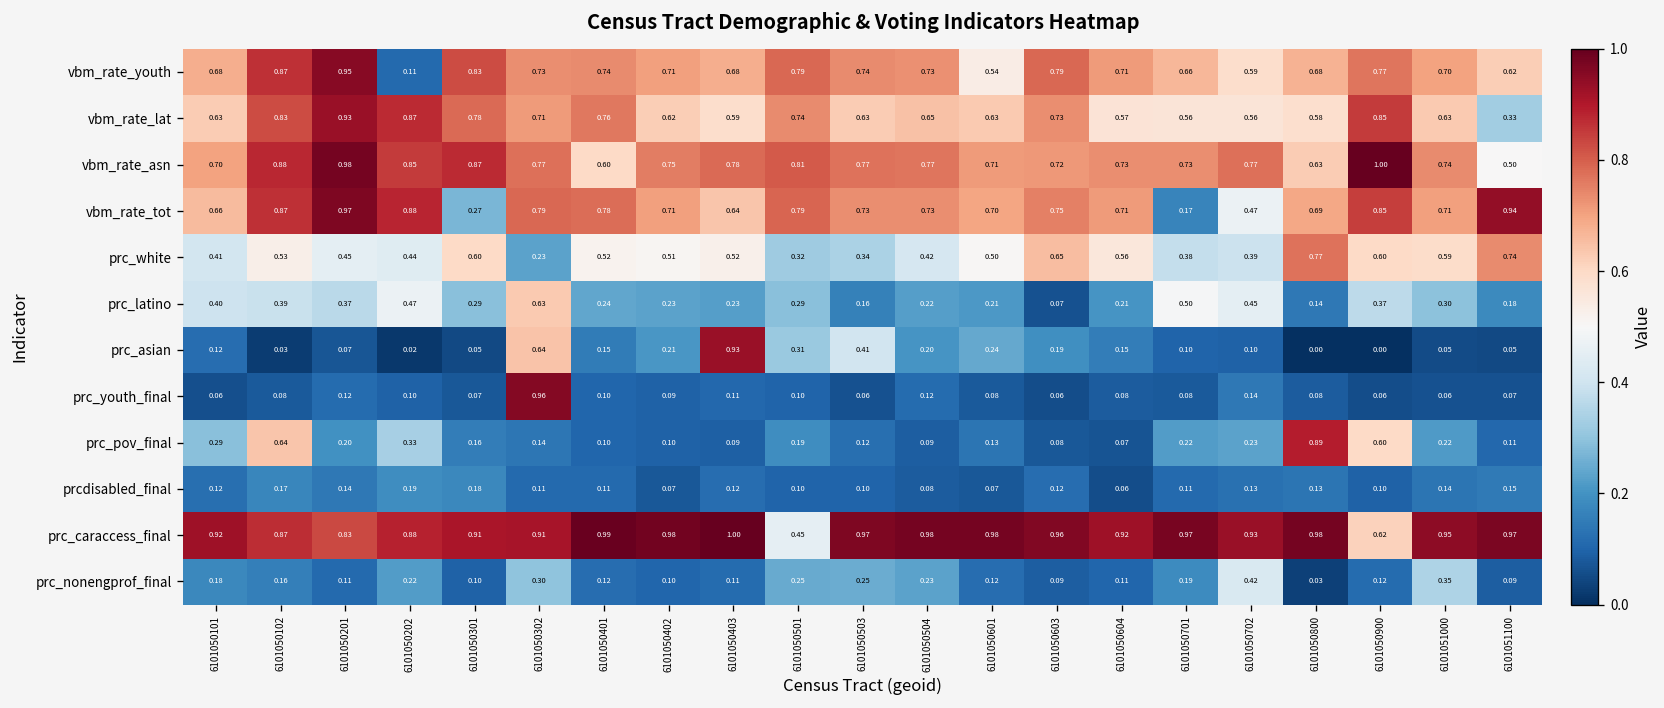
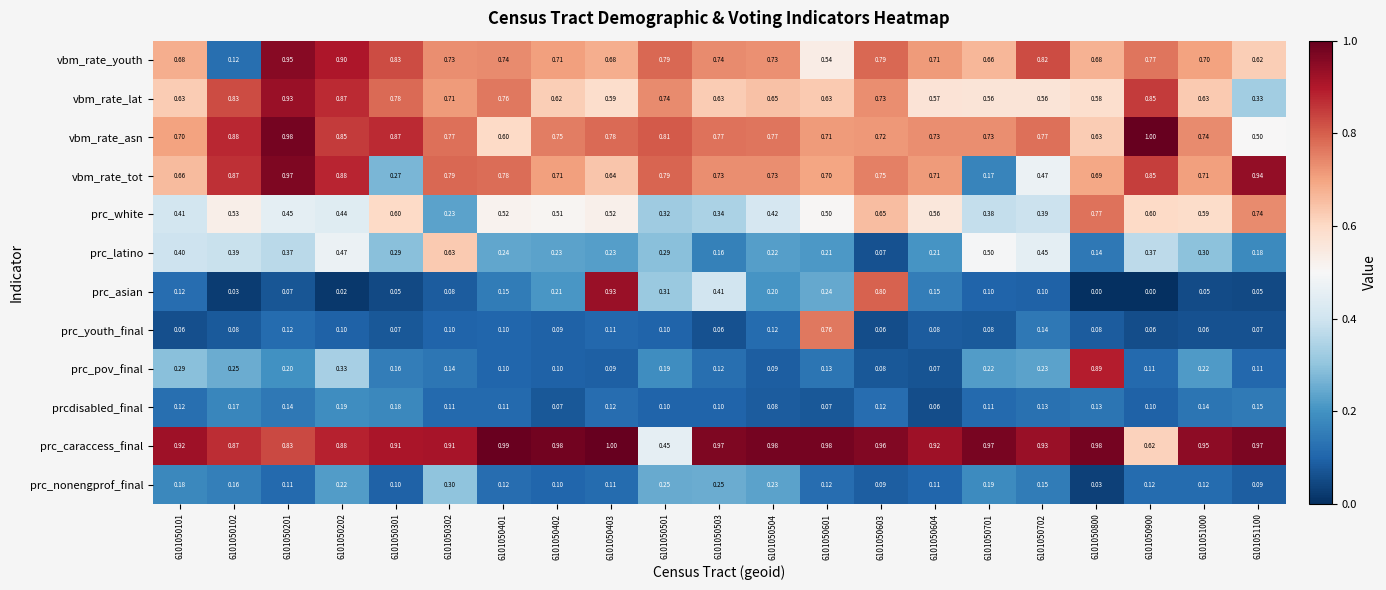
  {
    "vbm_rate_youth": {
      "6101050101": 0.68,
-     "6101050102": 0.87,
+     "6101050102": 0.12,
      "6101050201": 0.95,
-     "6101050202": 0.11,
+     "6101050202": 0.90,
      "6101050301": 0.83,
      "6101050302": 0.73,
      "6101050401": 0.74,
      "6101050402": 0.71,
      "6101050403": 0.68,
      "6101050501": 0.79,
      "6101050503": 0.74,
      "6101050504": 0.73,
      "6101050601": 0.54,
      "6101050603": 0.79,
      "6101050604": 0.71,
      "6101050701": 0.66,
-     "6101050702": 0.59,
+     "6101050702": 0.82,
      "6101050800": 0.68,
      "6101050900": 0.77,
      "6101051000": 0.70,
      "6101051100": 0.62
    },
    "prc_asian": {
      "6101050101": 0.12,
      "6101050102": 0.03,
      "6101050201": 0.07,
      "6101050202": 0.02,
      "6101050301": 0.05,
-     "6101050302": 0.64,
+     "6101050302": 0.08,
      "6101050401": 0.15,
      "6101050402": 0.21,
      "6101050403": 0.93,
      "6101050501": 0.31,
      "6101050503": 0.41,
      "6101050504": 0.20,
      "6101050601": 0.24,
-     "6101050603": 0.19,
+     "6101050603": 0.80,
      "6101050604": 0.15,
      "6101050701": 0.10,
      "6101050702": 0.10,
      "6101050800": 0.00,
      "6101050900": 0.00,
      "6101051000": 0.05,
      "6101051100": 0.05
    },
    "prc_youth_final": {
      "6101050101": 0.06,
      "6101050102": 0.08,
      "6101050201": 0.12,
      "6101050202": 0.10,
      "6101050301": 0.07,
-     "6101050302": 0.96,
+     "6101050302": 0.10,
      "6101050401": 0.10,
      "6101050402": 0.09,
      "6101050403": 0.11,
      "6101050501": 0.10,
      "6101050503": 0.06,
      "6101050504": 0.12,
-     "6101050601": 0.08,
+     "6101050601": 0.76,
      "6101050603": 0.06,
      "6101050604": 0.08,
      "6101050701": 0.08,
      "6101050702": 0.14,
      "6101050800": 0.08,
      "6101050900": 0.06,
      "6101051000": 0.06,
      "6101051100": 0.07
    },
    "prc_pov_final": {
      "6101050101": 0.29,
-     "6101050102": 0.64,
+     "6101050102": 0.25,
      "6101050201": 0.20,
      "6101050202": 0.33,
      "6101050301": 0.16,
      "6101050302": 0.14,
      "6101050401": 0.10,
      "6101050402": 0.10,
      "6101050403": 0.09,
      "6101050501": 0.19,
      "6101050503": 0.12,
      "6101050504": 0.09,
      "6101050601": 0.13,
      "6101050603": 0.08,
      "6101050604": 0.07,
      "6101050701": 0.22,
      "6101050702": 0.23,
      "6101050800": 0.89,
-     "6101050900": 0.60,
+     "6101050900": 0.11,
      "6101051000": 0.22,
      "6101051100": 0.11
    },
    "prc_nonengprof_final": {
      "6101050101": 0.18,
      "6101050102": 0.16,
      "6101050201": 0.11,
      "6101050202": 0.22,
      "6101050301": 0.10,
      "6101050302": 0.30,
      "6101050401": 0.12,
      "6101050402": 0.10,
      "6101050403": 0.11,
      "6101050501": 0.25,
      "6101050503": 0.25,
      "6101050504": 0.23,
      "6101050601": 0.12,
      "6101050603": 0.09,
      "6101050604": 0.11,
      "6101050701": 0.19,
-     "6101050702": 0.42,
+     "6101050702": 0.15,
      "6101050800": 0.03,
      "6101050900": 0.12,
-     "6101051000": 0.35,
+     "6101051000": 0.12,
      "6101051100": 0.09
    }
  }
